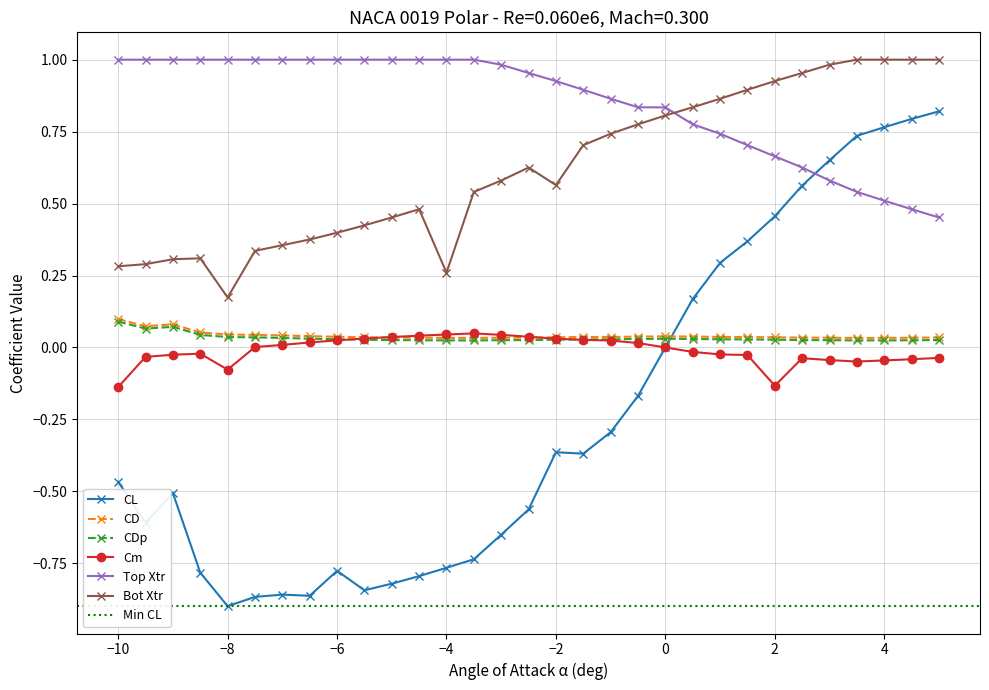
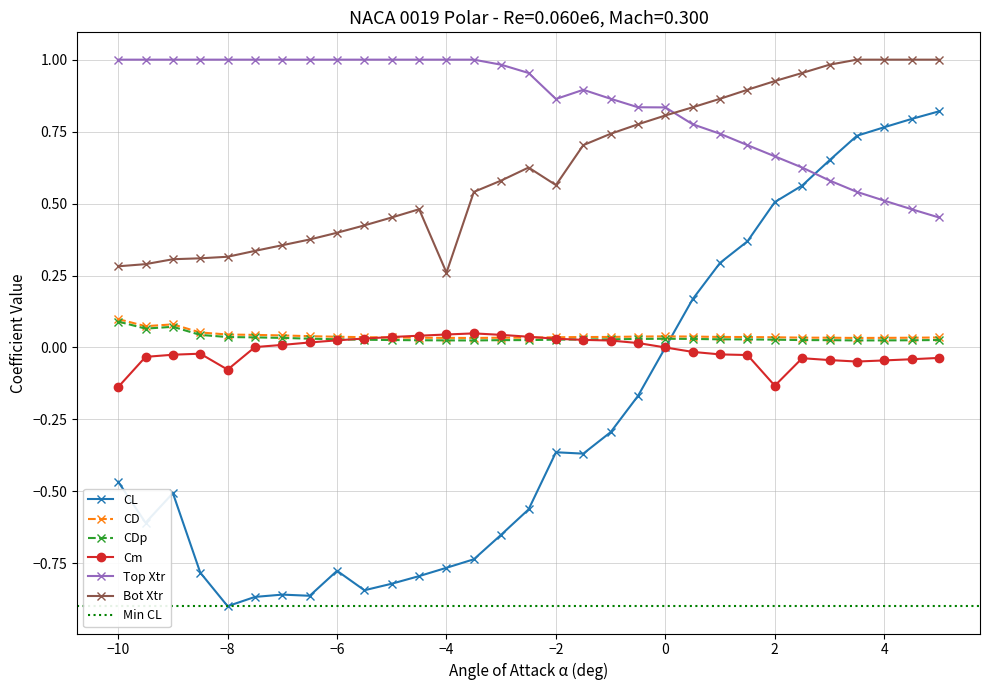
  {
    "CL": {
      "−10": -0.47,
      "−8": -0.90,
      "−6": -0.78,
      "−4": -0.77,
      "−2": -0.36,
-     "2": 0.46,
+     "2": 0.51,
      "4": 0.77
    },
    "Cm": {
      "−10": -0.14,
      "−8": -0.08,
      "−4": 0.05,
      "2": -0.13,
      "4": -0.05
    },
    "Top Xtr": {
      "−10": 1.00,
      "−8": 1.00,
      "−6": 1.00,
      "−4": 1.00,
-     "−2": 0.93,
+     "−2": 0.86,
      "0": 0.83,
      "2": 0.66,
      "4": 0.51
    },
    "Bot Xtr": {
      "−10": 0.28,
-     "−8": 0.17,
+     "−8": 0.32,
      "−6": 0.40,
      "−4": 0.26,
      "−2": 0.56,
      "0": 0.81,
      "2": 0.93,
      "4": 1.00
    }
  }
